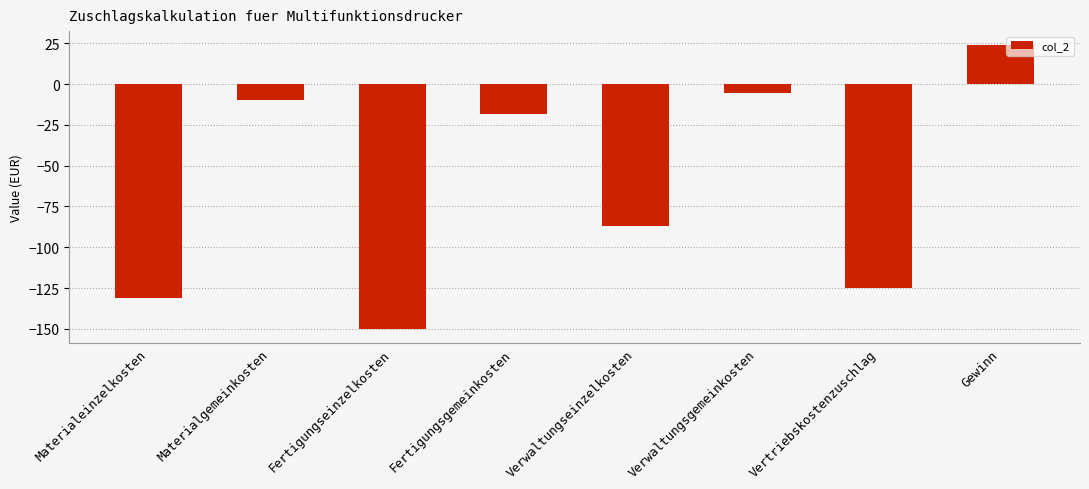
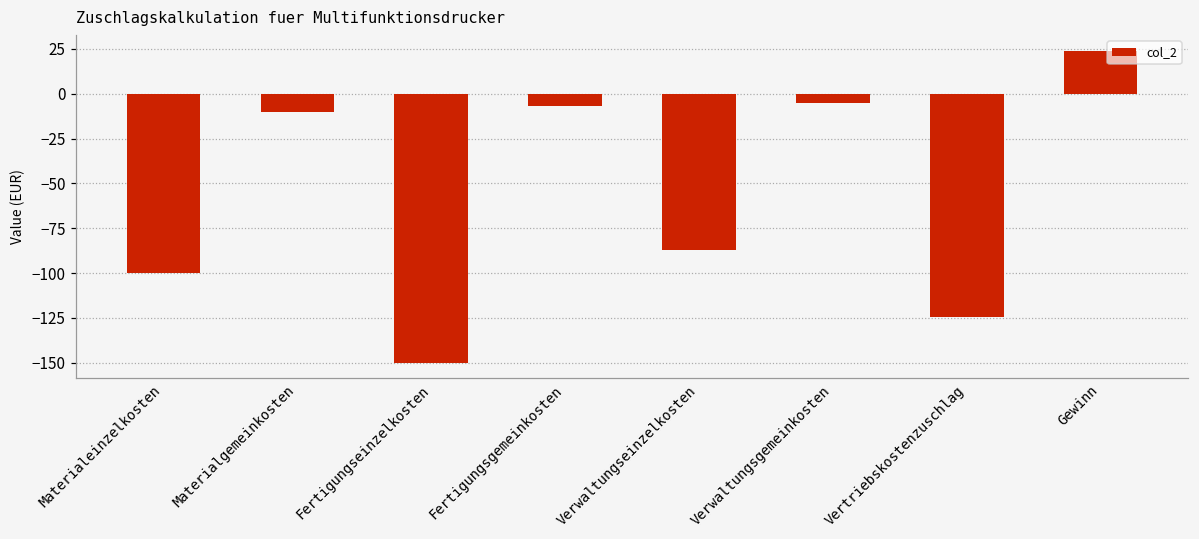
  {
-   "Materialeinzelkosten": -131,
+   "Materialeinzelkosten": -100,
    "Materialgemeinkosten": -10,
    "Fertigungseinzelkosten": -150,
-   "Fertigungsgemeinkosten": -18,
+   "Fertigungsgemeinkosten": -7,
    "Verwaltungseinzelkosten": -87,
    "Verwaltungsgemeinkosten": -5,
    "Vertriebskostenzuschlag": -125,
    "Gewinn": 24
  }
